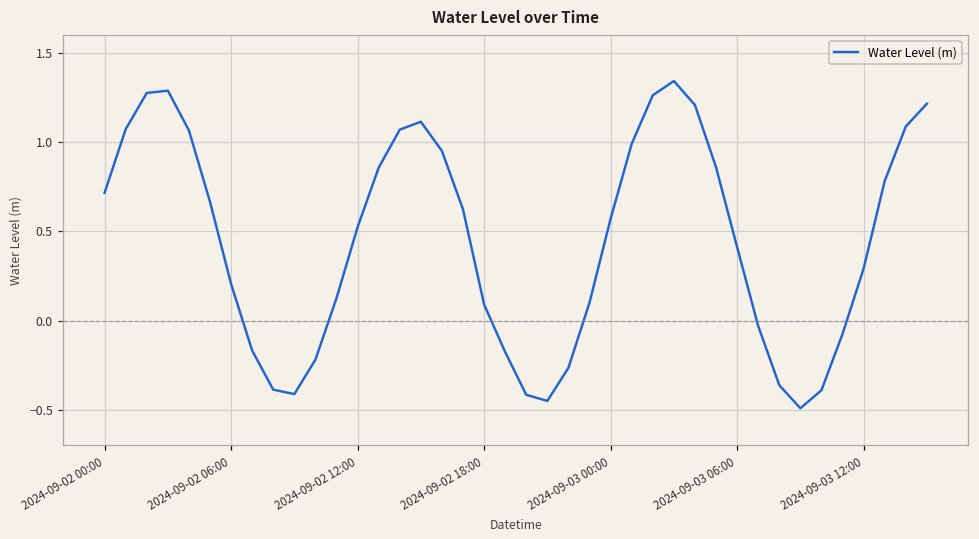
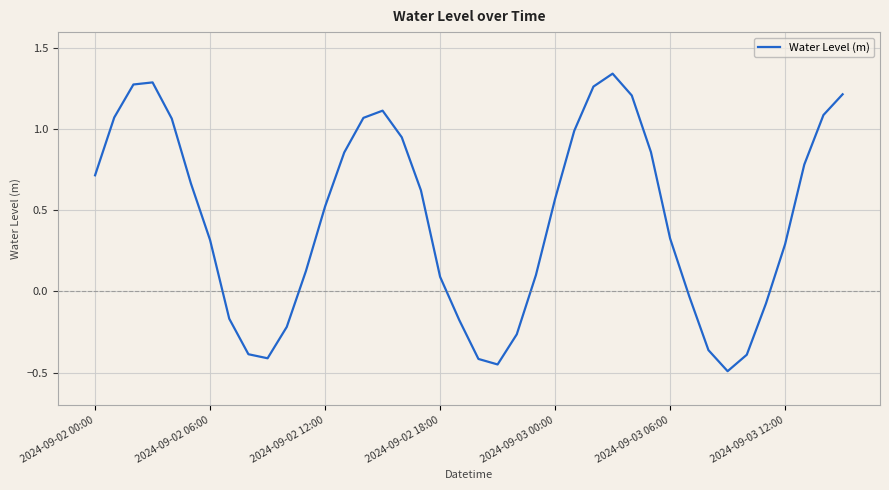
  {
    "2024-09-02 00:00": 0.72,
-   "2024-09-02 06:00": 0.21,
+   "2024-09-02 06:00": 0.32,
    "2024-09-02 12:00": 0.52,
    "2024-09-02 18:00": 0.09,
    "2024-09-03 00:00": 0.57,
-   "2024-09-03 06:00": 0.41,
+   "2024-09-03 06:00": 0.33,
    "2024-09-03 12:00": 0.29
  }
